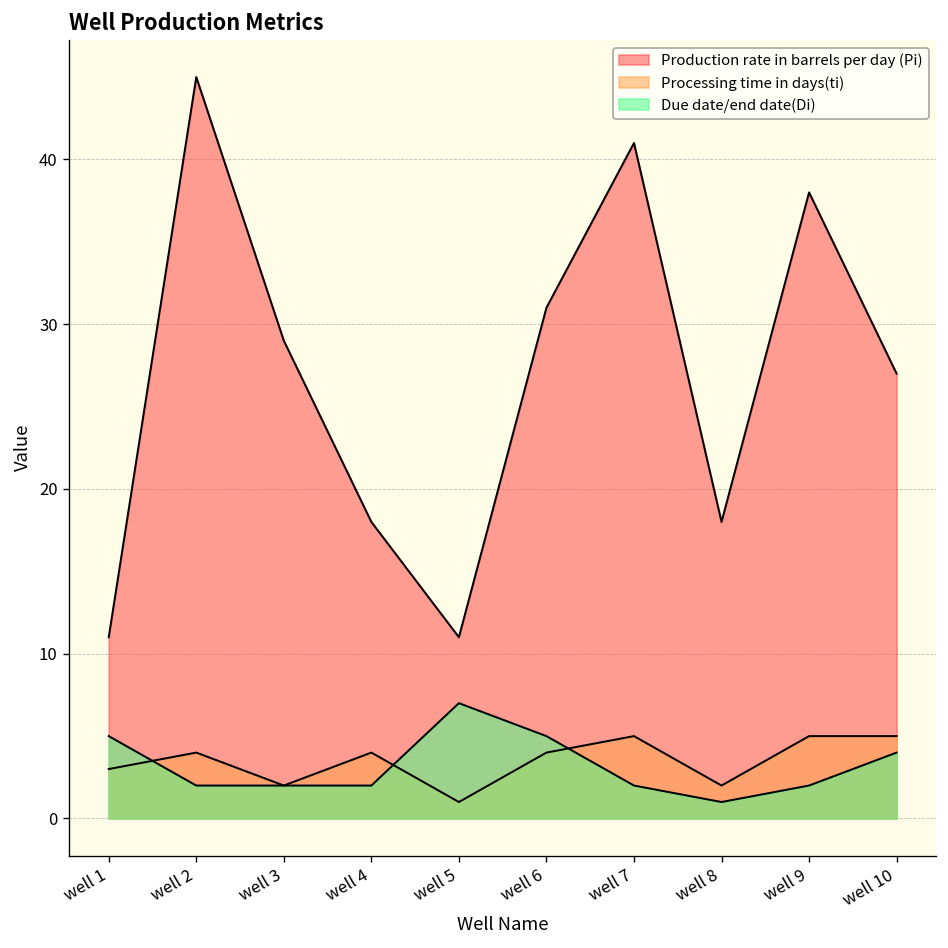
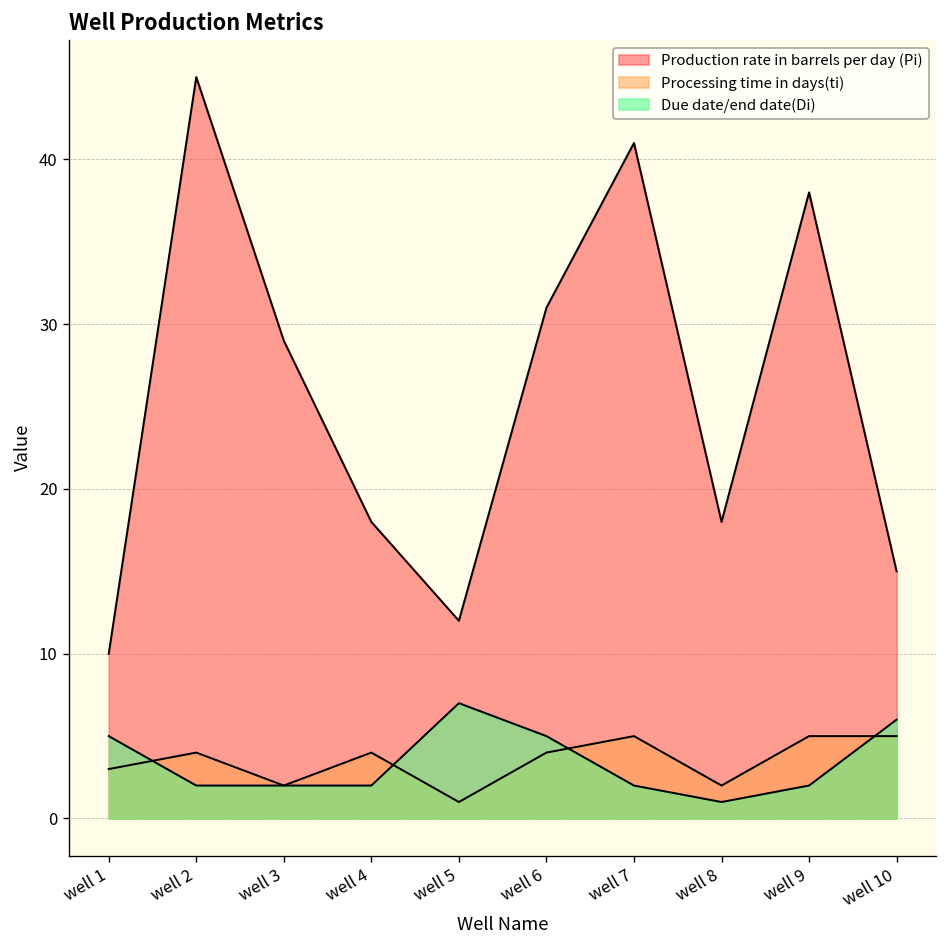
  {
    "Production rate in barrels per day (Pi)": {
-     "well 1": 11,
+     "well 1": 10,
      "well 2": 45,
      "well 3": 29,
      "well 4": 18,
-     "well 5": 11,
+     "well 5": 12,
      "well 6": 31,
      "well 7": 41,
      "well 8": 18,
      "well 9": 38,
-     "well 10": 27
+     "well 10": 15
    },
    "Processing time in days(ti)": {
      "well 1": 3,
      "well 2": 4,
      "well 4": 4,
      "well 5": 1,
      "well 6": 4,
      "well 7": 5,
      "well 8": 2,
      "well 9": 5,
      "well 10": 5
    },
    "Due date/end date(Di)": {
      "well 1": 5,
      "well 2": 2,
      "well 4": 2,
      "well 5": 7,
      "well 6": 5,
      "well 7": 2,
      "well 8": 1,
      "well 9": 2,
-     "well 10": 4
+     "well 10": 6
    }
  }
